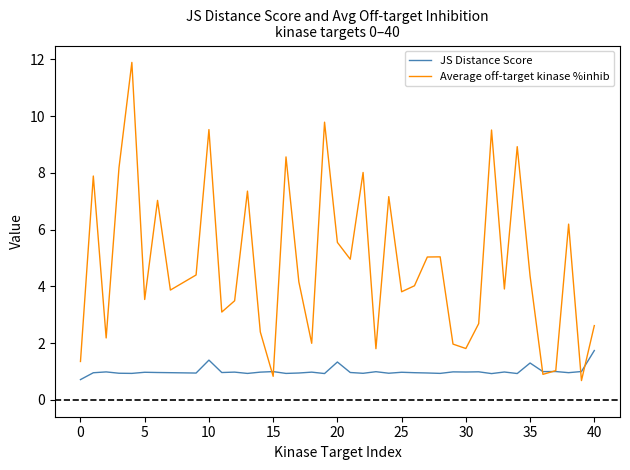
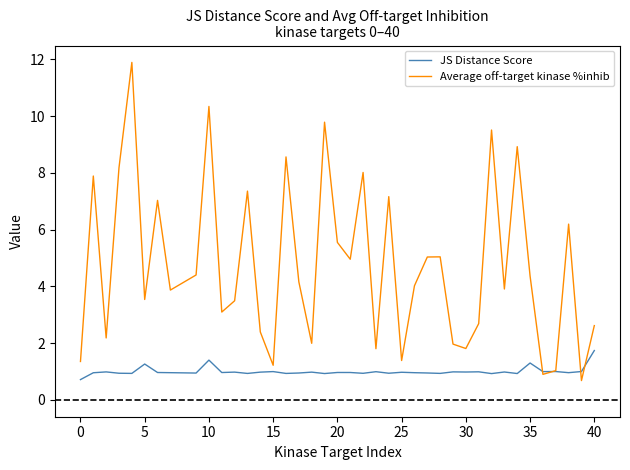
  {
    "JS Distance Score": {
      "0": 0.7,
-     "5": 1.0,
+     "5": 1.3,
      "10": 1.4,
      "15": 1.0,
-     "20": 1.3,
+     "20": 1.0,
      "25": 1.0,
      "30": 1.0,
      "35": 1.3,
      "40": 1.7
    },
    "Average off-target kinase %inhib": {
      "0": 1.4,
      "5": 3.5,
-     "10": 9.5,
-     "15": 0.8,
+     "10": 10.3,
+     "15": 1.2,
      "20": 5.5,
-     "25": 3.8,
+     "25": 1.4,
      "30": 1.8,
      "35": 4.4,
      "40": 2.6
    }
  }
